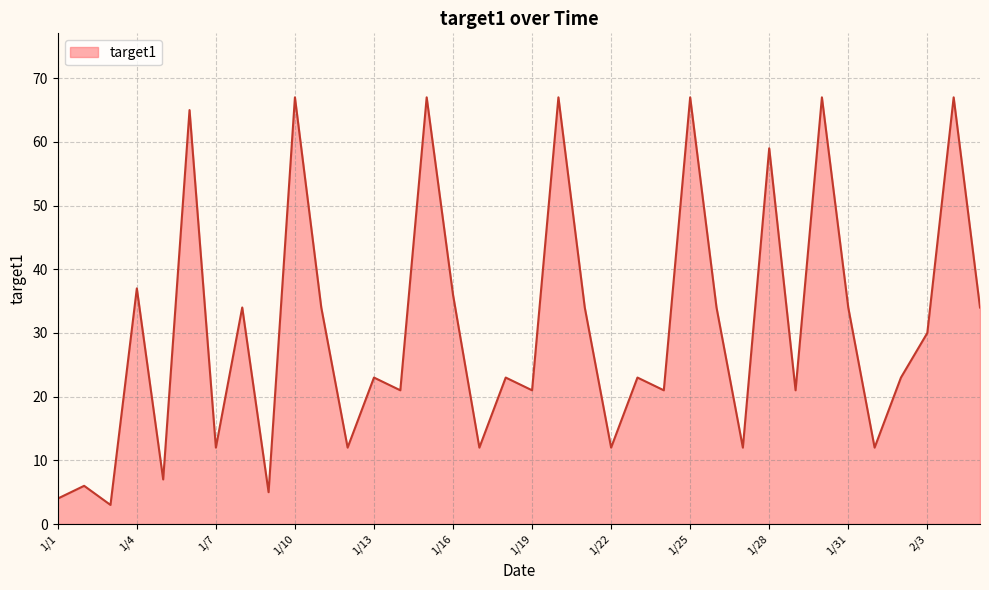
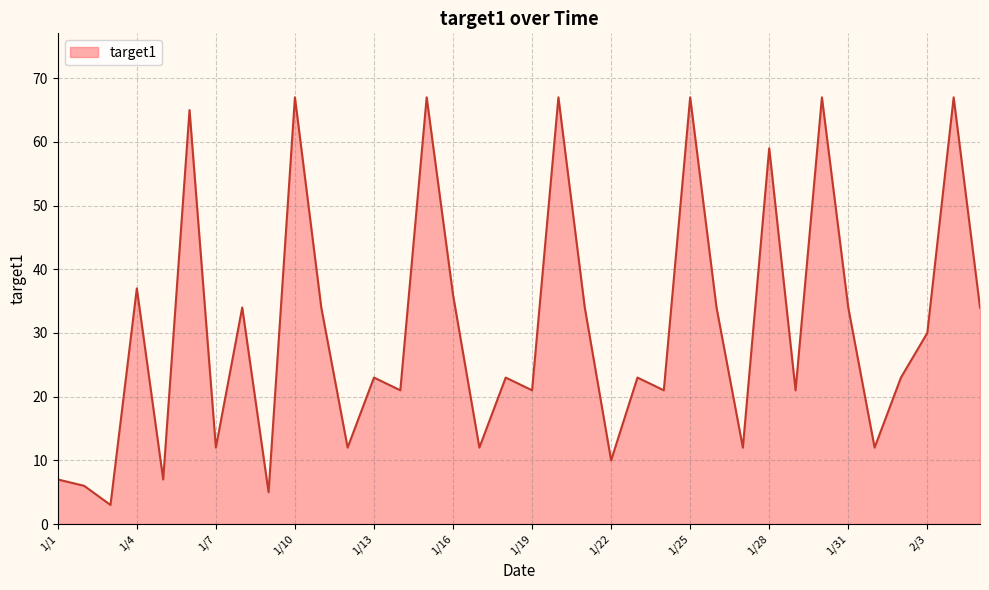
  {
-   "1/1": 4,
+   "1/1": 7,
    "1/4": 37,
    "1/7": 12,
    "1/10": 67,
    "1/13": 23,
    "1/16": 36,
    "1/19": 21,
-   "1/22": 12,
+   "1/22": 10,
    "1/25": 67,
    "1/28": 59,
    "1/31": 34,
    "2/3": 30
  }
